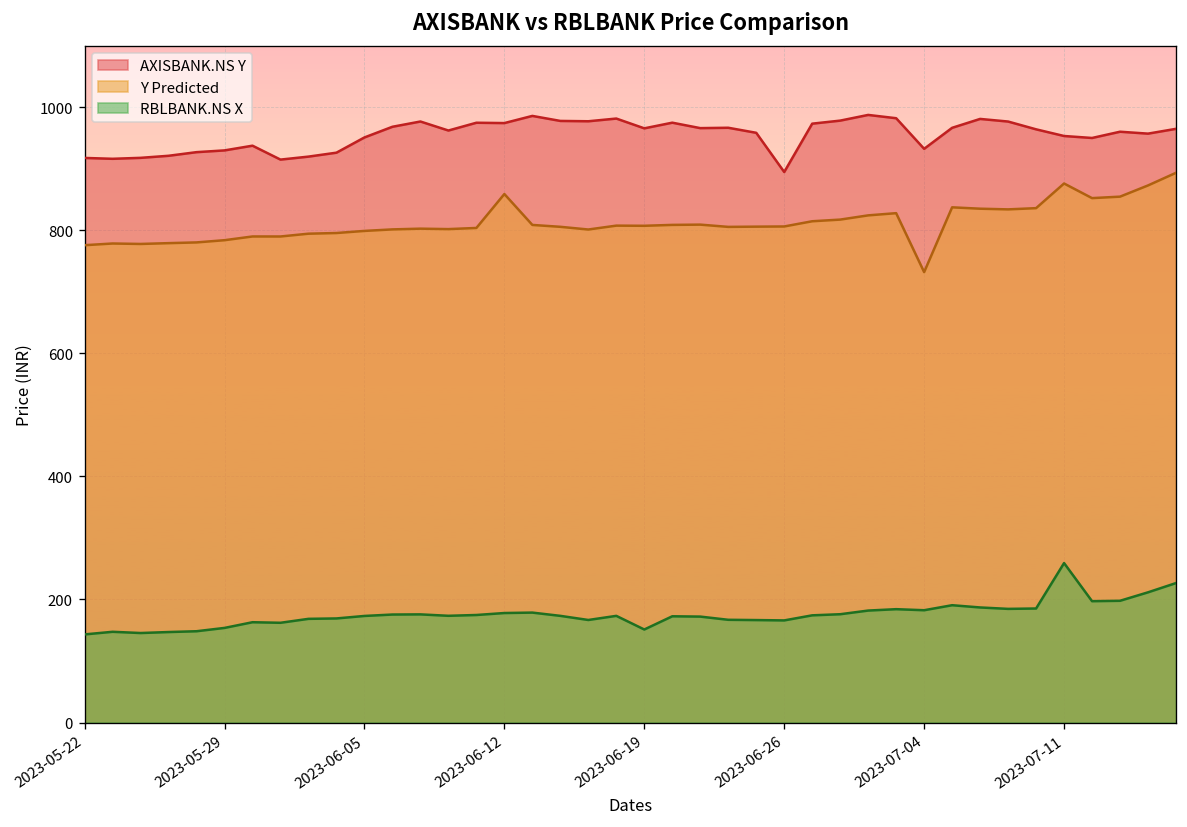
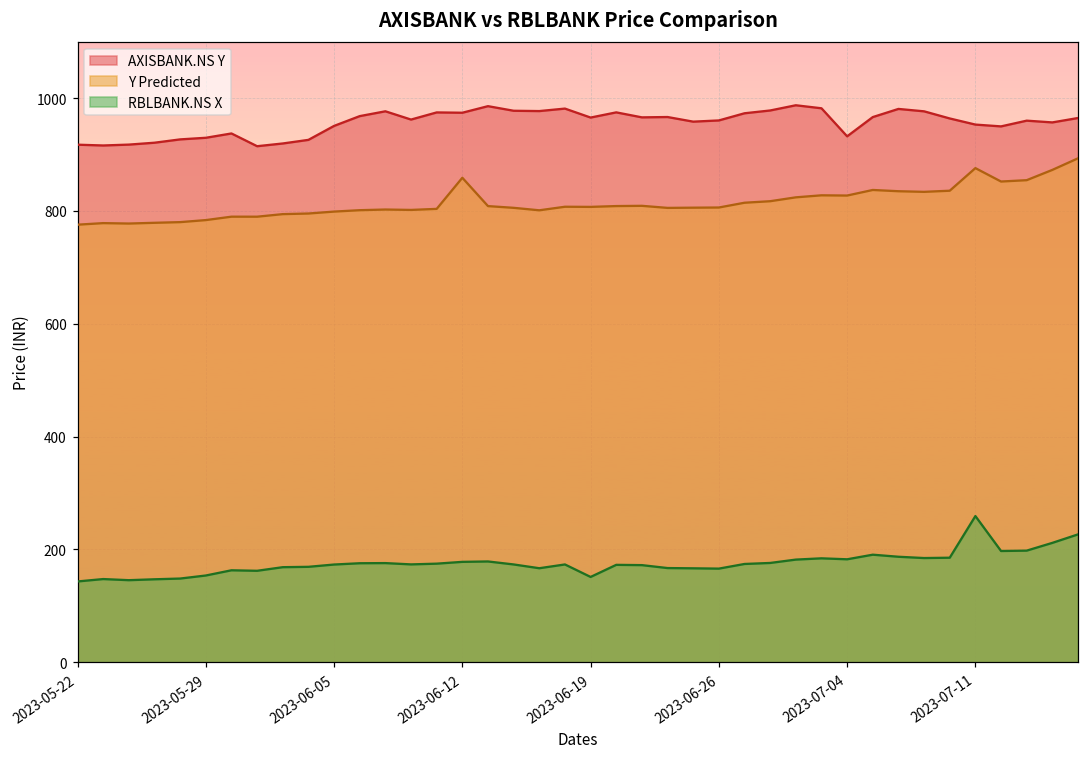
  {
    "AXISBANK.NS Y": {
      "2023-05-22": 920,
      "2023-05-29": 930,
      "2023-06-05": 950,
      "2023-06-12": 970,
      "2023-06-19": 970,
-     "2023-06-26": 890,
+     "2023-06-26": 960,
      "2023-07-04": 930,
      "2023-07-11": 950
    },
    "Y Predicted": {
      "2023-05-22": 780,
      "2023-05-29": 780,
      "2023-06-05": 800,
      "2023-06-12": 860,
      "2023-06-19": 810,
      "2023-06-26": 810,
-     "2023-07-04": 730,
+     "2023-07-04": 830,
      "2023-07-11": 880
    },
    "RBLBANK.NS X": {
      "2023-05-22": 140,
      "2023-05-29": 150,
      "2023-06-05": 170,
      "2023-06-12": 180,
      "2023-06-19": 150,
      "2023-06-26": 170,
      "2023-07-04": 180,
      "2023-07-11": 260
    }
  }
